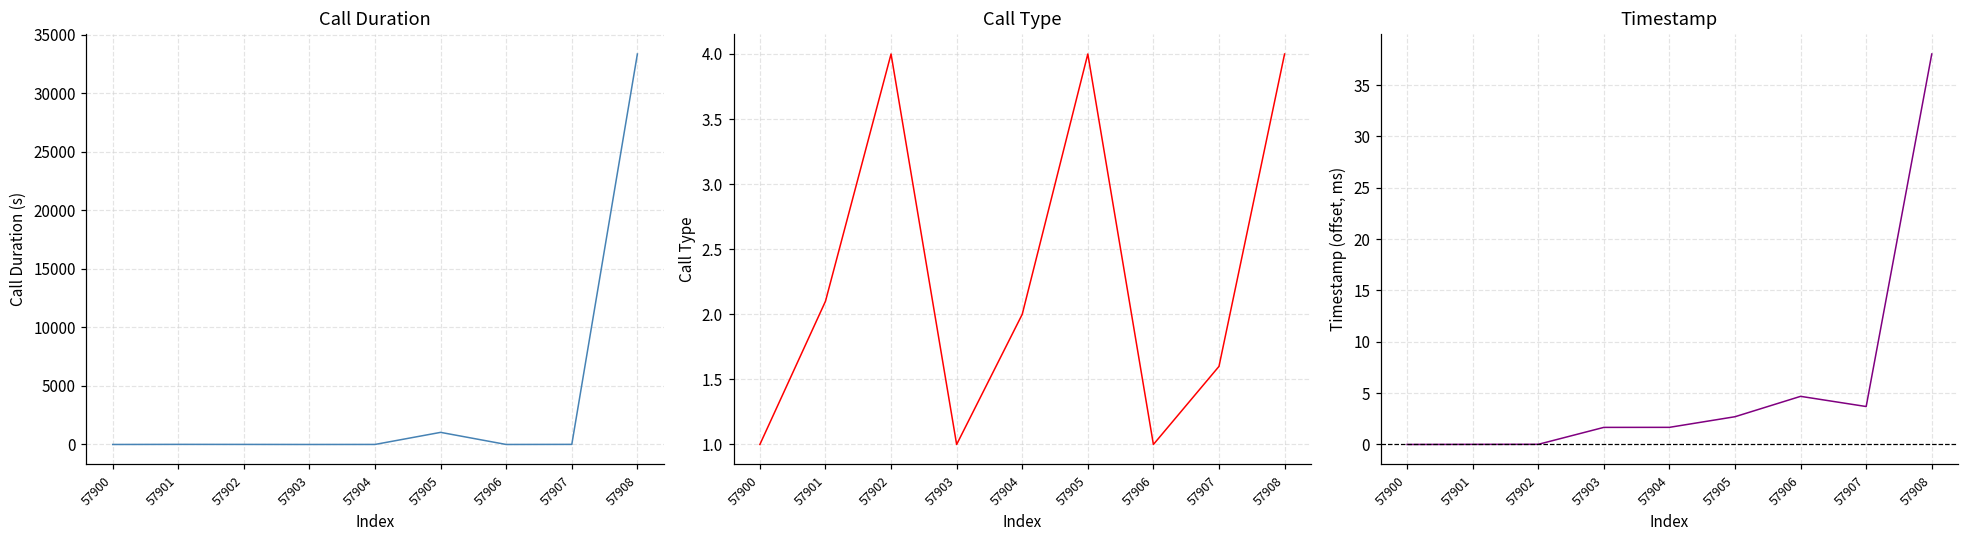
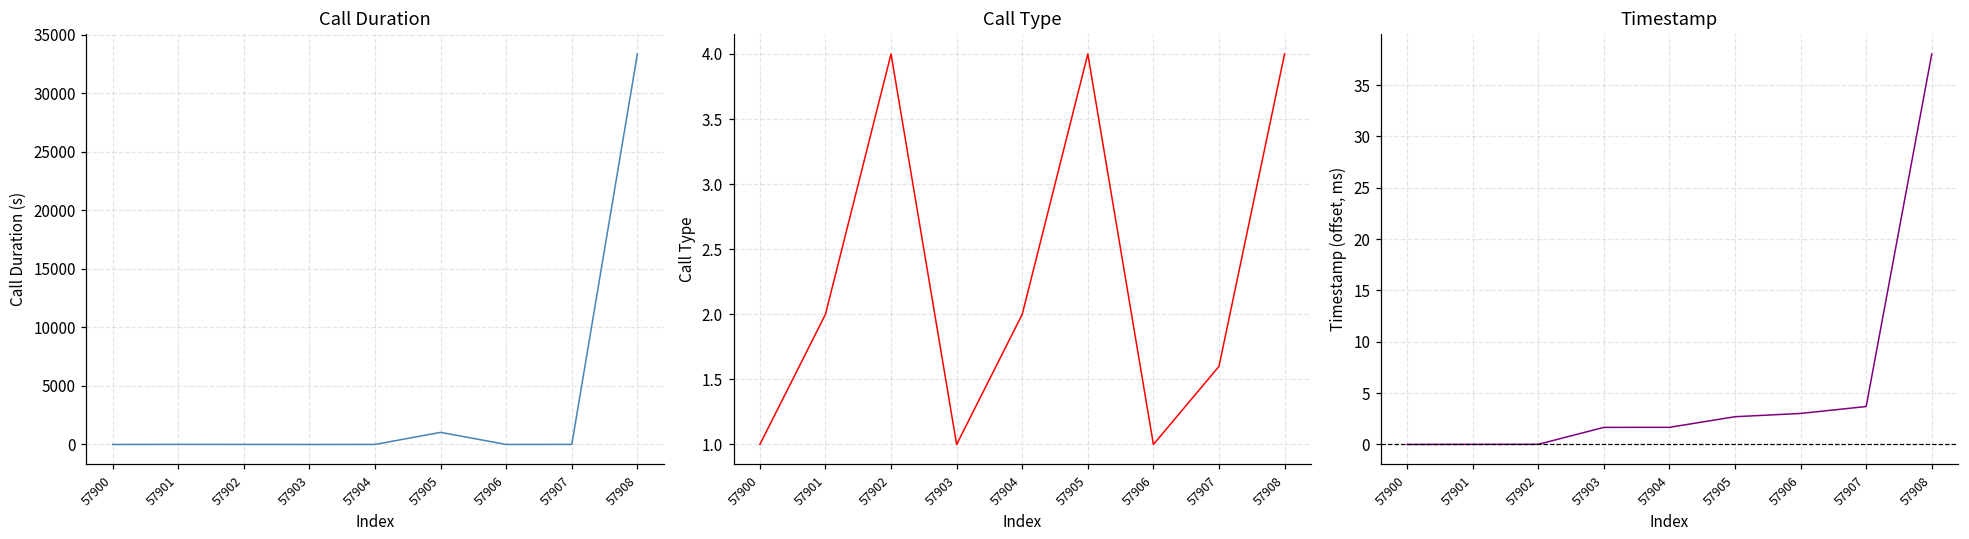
  {
    "Call Duration": {
      "57900": 0,
      "57901": 0,
      "57902": 0,
      "57903": 0,
      "57904": 0,
      "57905": 1000,
      "57906": 0,
      "57907": 0,
      "57908": 33300
    },
    "Call Type": {
      "57900": 1.0,
-     "57901": 2.1,
+     "57901": 2.0,
      "57902": 4.0,
      "57903": 1.0,
      "57904": 2.0,
      "57905": 4.0,
      "57906": 1.0,
      "57907": 1.6,
      "57908": 4.0
    },
    "Timestamp": {
      "57900": 0,
      "57901": 0,
      "57902": 0,
      "57903": 2,
      "57904": 2,
      "57905": 3,
-     "57906": 5,
+     "57906": 3,
      "57907": 4,
      "57908": 38
    }
  }
